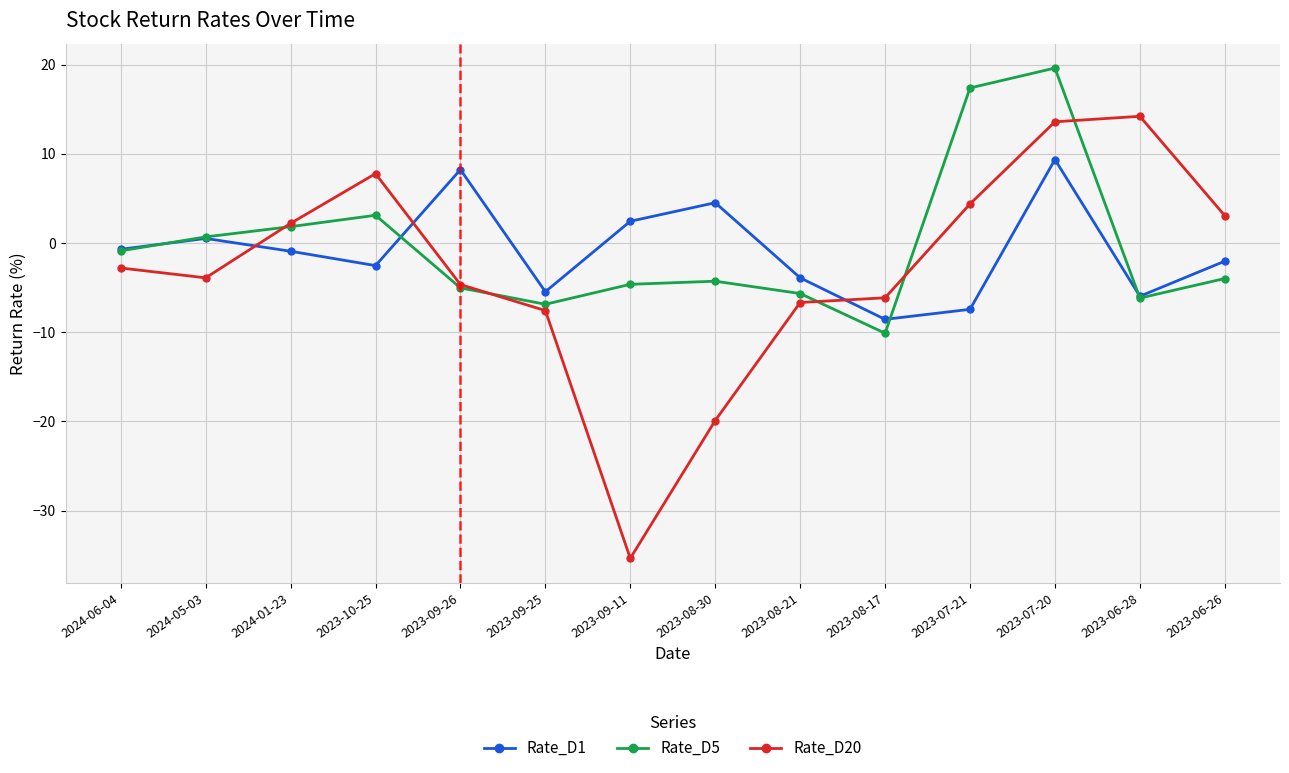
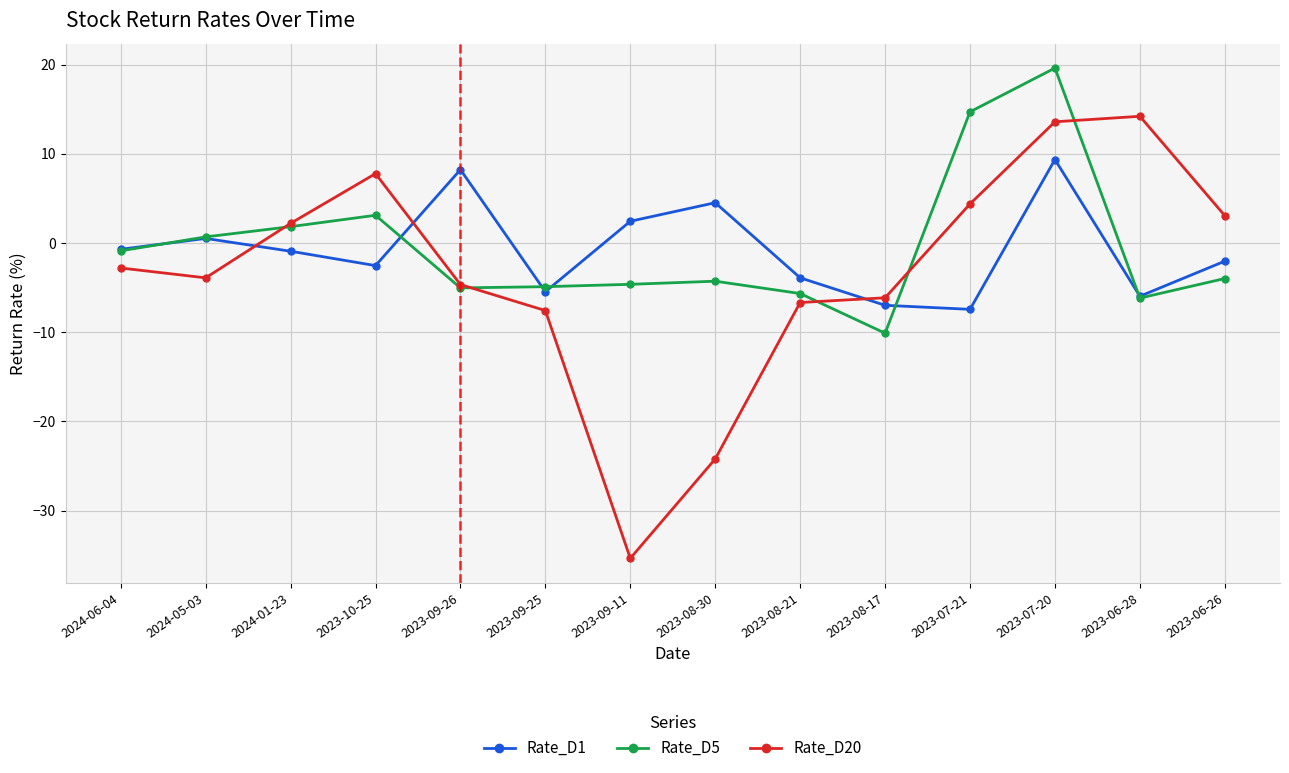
  {
    "Rate_D1": {
      "2024-01-23": -1,
      "2023-10-25": -3,
      "2023-09-26": 8,
      "2023-09-25": -5,
      "2023-09-11": 2,
      "2023-08-30": 5,
      "2023-08-21": -4,
-     "2023-08-17": -9,
+     "2023-08-17": -7,
      "2023-07-21": -7,
      "2023-07-20": 9,
      "2023-06-26": -2
    },
    "Rate_D5": {
      "2024-01-23": 2,
      "2023-10-25": 3,
      "2023-09-26": -5,
-     "2023-09-25": -7,
+     "2023-09-25": -5,
      "2023-09-11": -5,
      "2023-08-30": -4,
      "2023-08-21": -6,
      "2023-08-17": -10,
-     "2023-07-21": 17,
+     "2023-07-21": 15,
      "2023-07-20": 20,
      "2023-06-26": -4
    },
    "Rate_D20": {
      "2024-06-04": -3,
      "2024-05-03": -4,
      "2024-01-23": 2,
      "2023-10-25": 8,
      "2023-09-26": -5,
      "2023-09-25": -8,
      "2023-09-11": -35,
-     "2023-08-30": -20,
+     "2023-08-30": -24,
      "2023-08-21": -7,
      "2023-08-17": -6,
      "2023-07-21": 4,
      "2023-07-20": 14,
      "2023-06-28": 14,
      "2023-06-26": 3
    }
  }
